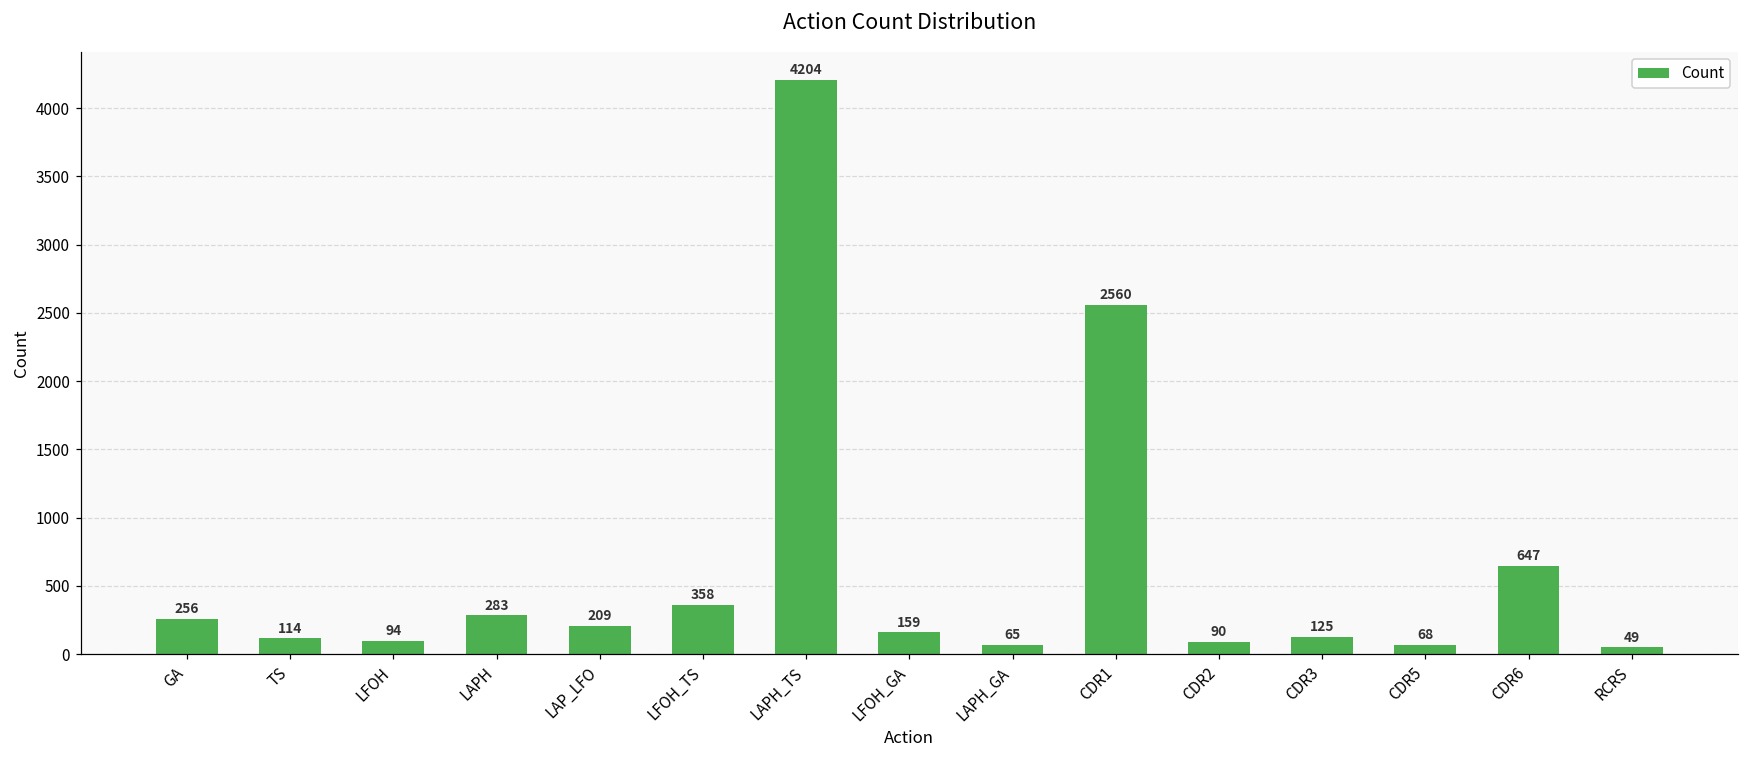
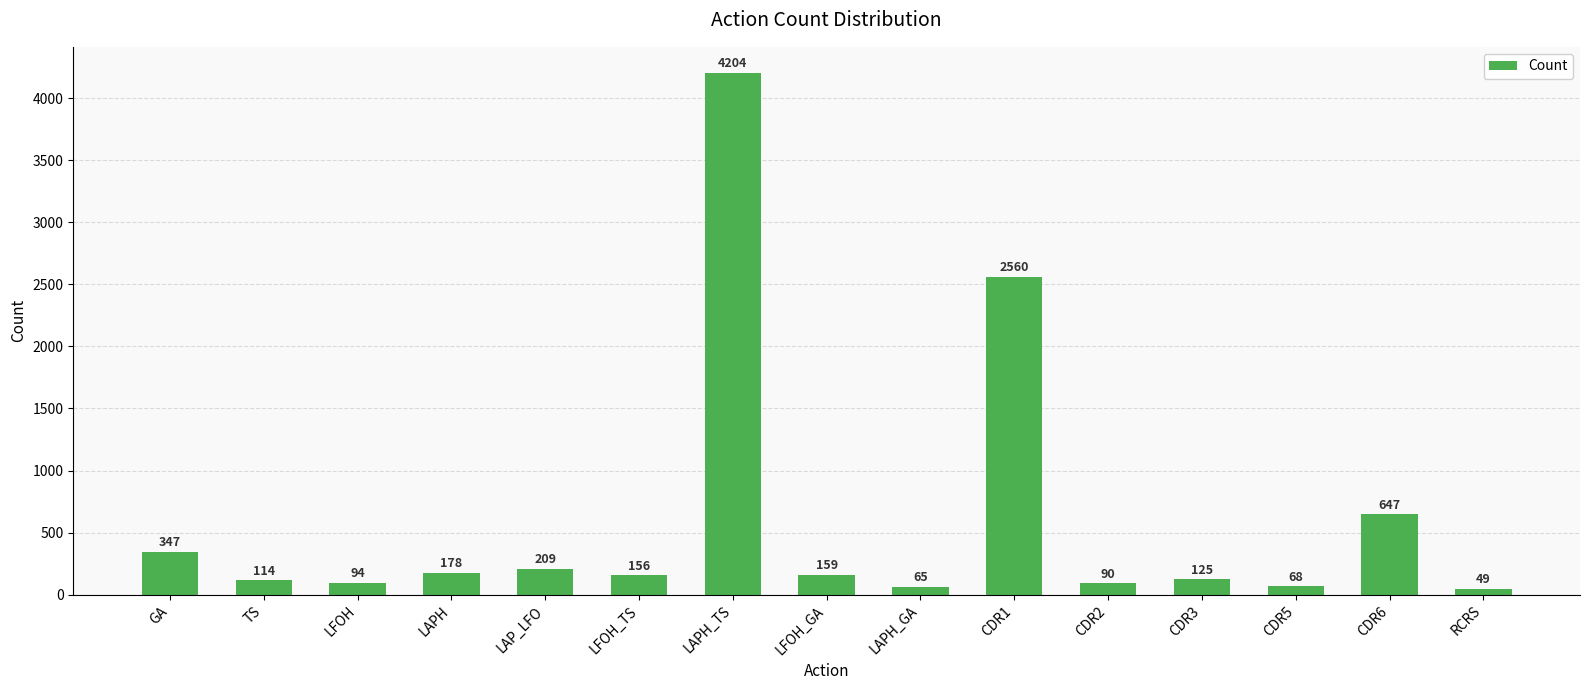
  {
-   "GA": 256,
+   "GA": 347,
    "TS": 114,
    "LFOH": 94,
-   "LAPH": 283,
+   "LAPH": 178,
    "LAP_LFO": 209,
-   "LFOH_TS": 358,
+   "LFOH_TS": 156,
    "LAPH_TS": 4204,
    "LFOH_GA": 159,
    "LAPH_GA": 65,
    "CDR1": 2560,
    "CDR2": 90,
    "CDR3": 125,
    "CDR5": 68,
    "CDR6": 647,
    "RCRS": 49
  }
